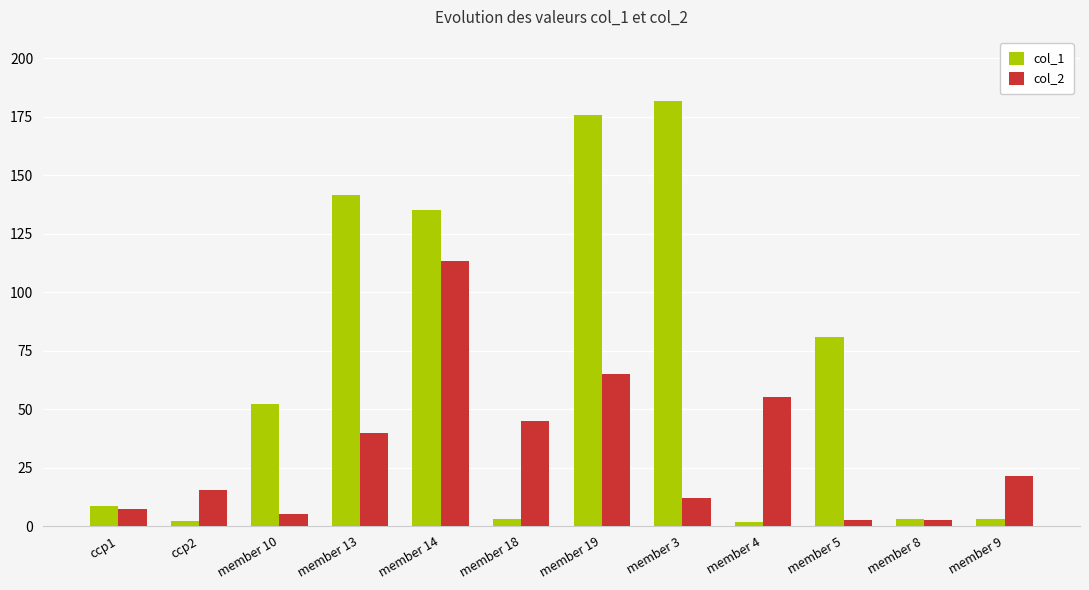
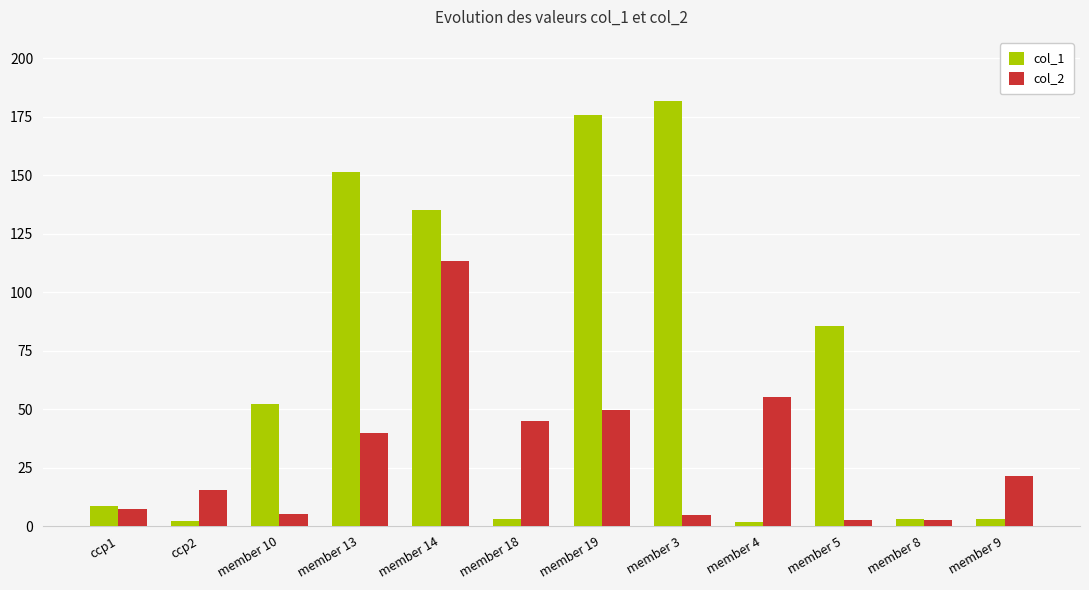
  {
    "col_1": {
      "ccp1": 9,
      "ccp2": 2,
      "member 10": 52,
-     "member 13": 142,
+     "member 13": 152,
      "member 14": 135,
      "member 18": 3,
      "member 19": 176,
      "member 3": 182,
      "member 4": 2,
-     "member 5": 81,
+     "member 5": 85,
      "member 8": 3,
      "member 9": 3
    },
    "col_2": {
      "ccp1": 7,
      "ccp2": 16,
      "member 10": 5,
      "member 13": 40,
      "member 14": 113,
      "member 18": 45,
-     "member 19": 65,
-     "member 3": 12,
+     "member 19": 50,
+     "member 3": 5,
      "member 4": 55,
      "member 5": 3,
      "member 8": 3,
      "member 9": 22
    }
  }
